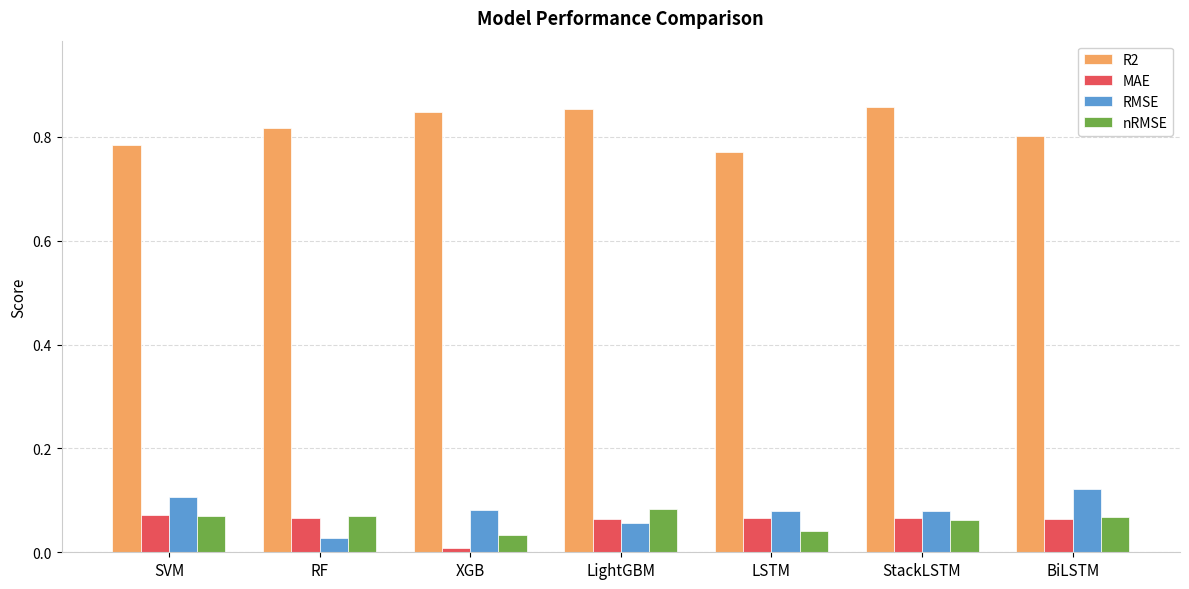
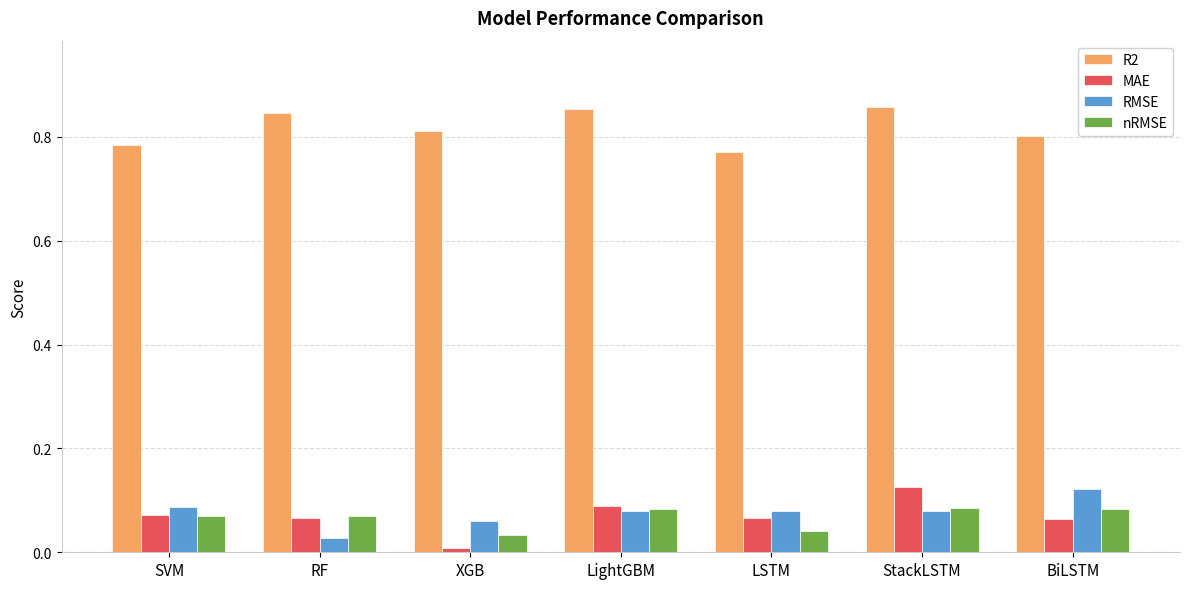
  {
    "R2": {
      "SVM": 0.79,
-     "RF": 0.82,
-     "XGB": 0.85,
+     "RF": 0.85,
+     "XGB": 0.81,
      "LightGBM": 0.85,
      "LSTM": 0.77,
      "StackLSTM": 0.86,
      "BiLSTM": 0.80
    },
    "MAE": {
      "SVM": 0.07,
      "RF": 0.07,
      "XGB": 0.01,
-     "LightGBM": 0.07,
+     "LightGBM": 0.09,
      "LSTM": 0.07,
-     "StackLSTM": 0.07,
+     "StackLSTM": 0.13,
      "BiLSTM": 0.06
    },
    "RMSE": {
-     "SVM": 0.11,
+     "SVM": 0.09,
      "RF": 0.03,
-     "XGB": 0.08,
-     "LightGBM": 0.06,
+     "XGB": 0.06,
+     "LightGBM": 0.08,
      "LSTM": 0.08,
      "StackLSTM": 0.08,
      "BiLSTM": 0.12
    },
    "nRMSE": {
      "SVM": 0.07,
      "RF": 0.07,
      "XGB": 0.03,
      "LightGBM": 0.08,
      "LSTM": 0.04,
-     "StackLSTM": 0.06,
-     "BiLSTM": 0.07
+     "StackLSTM": 0.09,
+     "BiLSTM": 0.08
    }
  }
